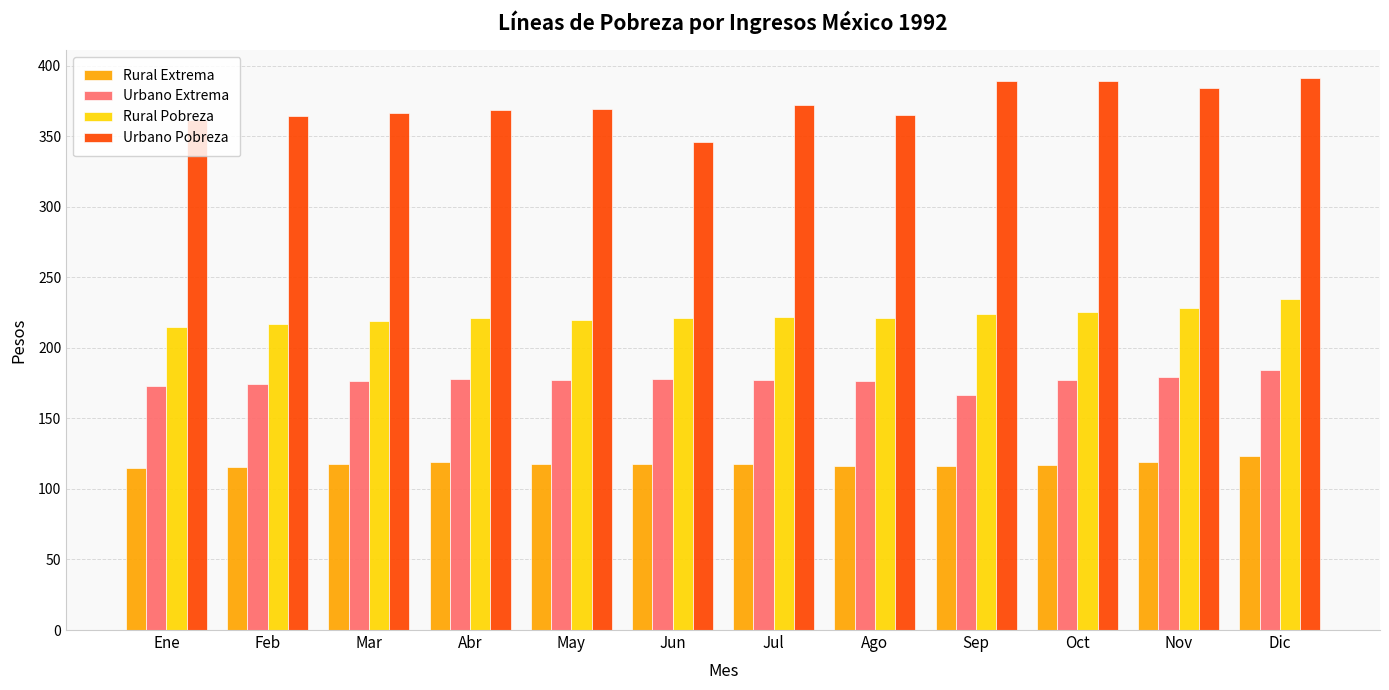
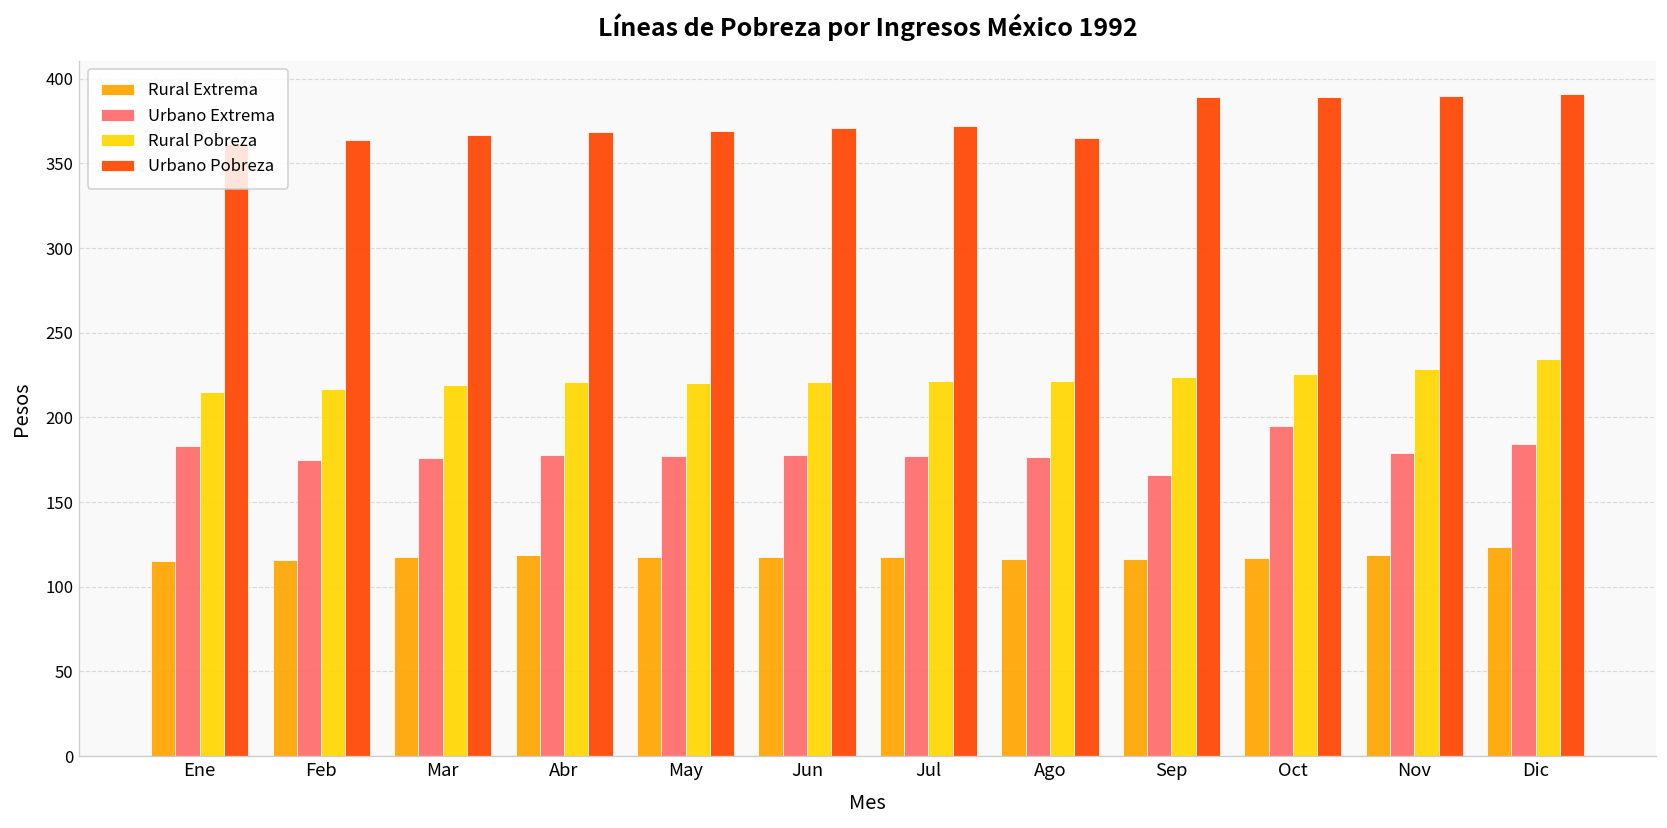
  {
    "Urbano Extrema": {
-     "Ene": 173,
+     "Ene": 183,
      "Feb": 175,
      "Mar": 176,
      "Abr": 178,
      "May": 177,
      "Jun": 178,
      "Jul": 177,
      "Ago": 177,
      "Sep": 166,
-     "Oct": 177,
+     "Oct": 195,
      "Nov": 179,
      "Dic": 184
    },
    "Urbano Pobreza": {
      "Feb": 364,
      "Mar": 367,
      "Abr": 369,
      "May": 369,
-     "Jun": 346,
+     "Jun": 371,
      "Jul": 372,
      "Ago": 365,
      "Sep": 389,
      "Oct": 389,
-     "Nov": 384,
+     "Nov": 390,
      "Dic": 391
    }
  }
